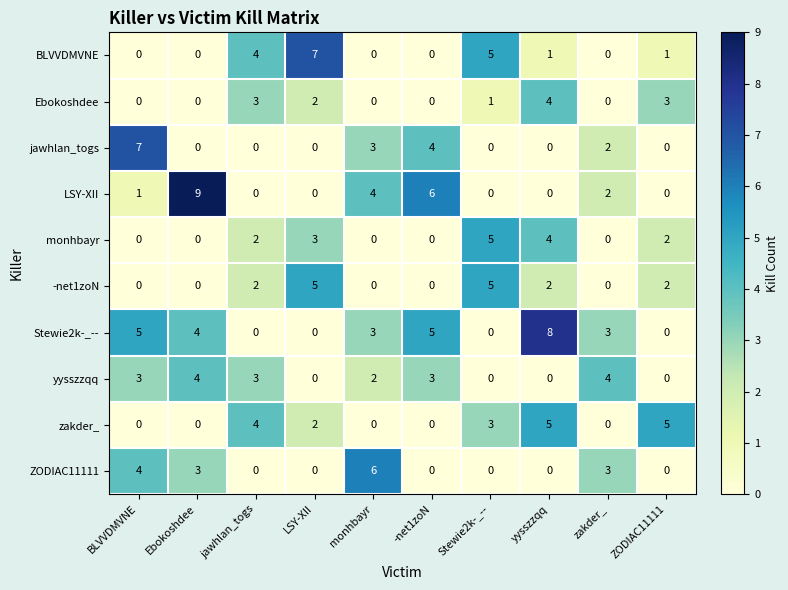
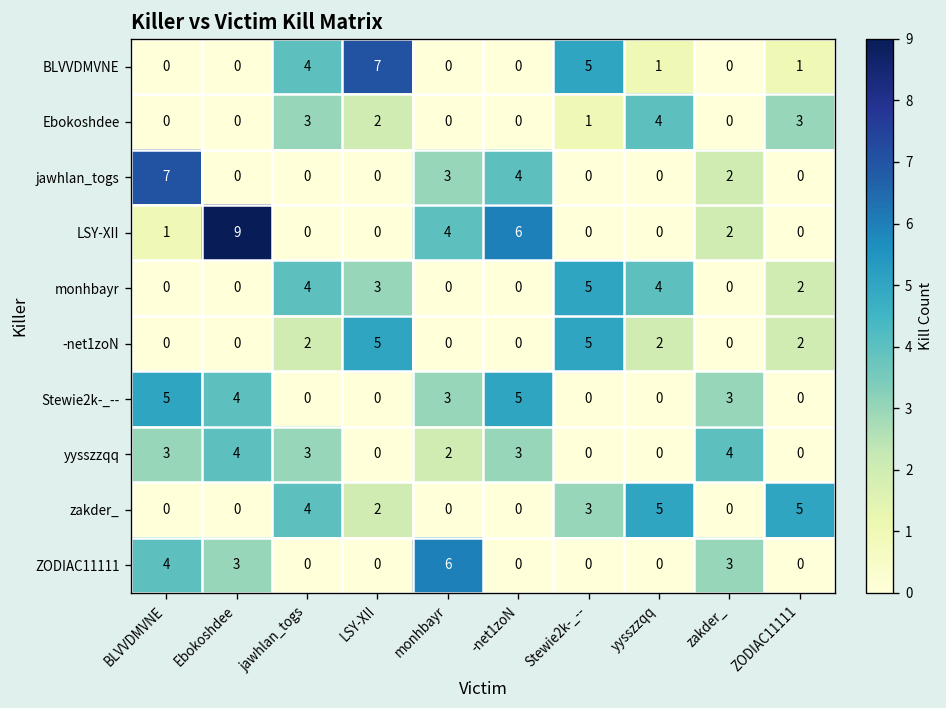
  {
    "BLVVDMVNE": {
      "BLVVDMVNE": 0,
      "Ebokoshdee": 0,
      "jawhlan_togs": 4,
      "LSY-XII": 7,
      "monhbayr": 0,
      "-net1zoN": 0,
      "Stewie2k-_--": 5,
      "yysszzqq": 1,
      "zakder_": 0,
      "ZODIAC11111": 1
    },
    "Ebokoshdee": {
      "BLVVDMVNE": 0,
      "Ebokoshdee": 0,
      "jawhlan_togs": 3,
      "LSY-XII": 2,
      "monhbayr": 0,
      "-net1zoN": 0,
      "Stewie2k-_--": 1,
      "yysszzqq": 4,
      "zakder_": 0,
      "ZODIAC11111": 3
    },
    "jawhlan_togs": {
      "BLVVDMVNE": 7,
      "Ebokoshdee": 0,
      "jawhlan_togs": 0,
      "LSY-XII": 0,
      "monhbayr": 3,
      "-net1zoN": 4,
      "Stewie2k-_--": 0,
      "yysszzqq": 0,
      "zakder_": 2,
      "ZODIAC11111": 0
    },
    "LSY-XII": {
      "BLVVDMVNE": 1,
      "Ebokoshdee": 9,
      "jawhlan_togs": 0,
      "LSY-XII": 0,
      "monhbayr": 4,
      "-net1zoN": 6,
      "Stewie2k-_--": 0,
      "yysszzqq": 0,
      "zakder_": 2,
      "ZODIAC11111": 0
    },
    "monhbayr": {
      "BLVVDMVNE": 0,
      "Ebokoshdee": 0,
-     "jawhlan_togs": 2,
+     "jawhlan_togs": 4,
      "LSY-XII": 3,
      "monhbayr": 0,
      "-net1zoN": 0,
      "Stewie2k-_--": 5,
      "yysszzqq": 4,
      "zakder_": 0,
      "ZODIAC11111": 2
    },
    "-net1zoN": {
      "BLVVDMVNE": 0,
      "Ebokoshdee": 0,
      "jawhlan_togs": 2,
      "LSY-XII": 5,
      "monhbayr": 0,
      "-net1zoN": 0,
      "Stewie2k-_--": 5,
      "yysszzqq": 2,
      "zakder_": 0,
      "ZODIAC11111": 2
    },
    "Stewie2k-_--": {
      "BLVVDMVNE": 5,
      "Ebokoshdee": 4,
      "jawhlan_togs": 0,
      "LSY-XII": 0,
      "monhbayr": 3,
      "-net1zoN": 5,
      "Stewie2k-_--": 0,
-     "yysszzqq": 8,
+     "yysszzqq": 0,
      "zakder_": 3,
      "ZODIAC11111": 0
    },
    "yysszzqq": {
      "BLVVDMVNE": 3,
      "Ebokoshdee": 4,
      "jawhlan_togs": 3,
      "LSY-XII": 0,
      "monhbayr": 2,
      "-net1zoN": 3,
      "Stewie2k-_--": 0,
      "yysszzqq": 0,
      "zakder_": 4,
      "ZODIAC11111": 0
    },
    "zakder_": {
      "BLVVDMVNE": 0,
      "Ebokoshdee": 0,
      "jawhlan_togs": 4,
      "LSY-XII": 2,
      "monhbayr": 0,
      "-net1zoN": 0,
      "Stewie2k-_--": 3,
      "yysszzqq": 5,
      "zakder_": 0,
      "ZODIAC11111": 5
    },
    "ZODIAC11111": {
      "BLVVDMVNE": 4,
      "Ebokoshdee": 3,
      "jawhlan_togs": 0,
      "LSY-XII": 0,
      "monhbayr": 6,
      "-net1zoN": 0,
      "Stewie2k-_--": 0,
      "yysszzqq": 0,
      "zakder_": 3,
      "ZODIAC11111": 0
    }
  }
